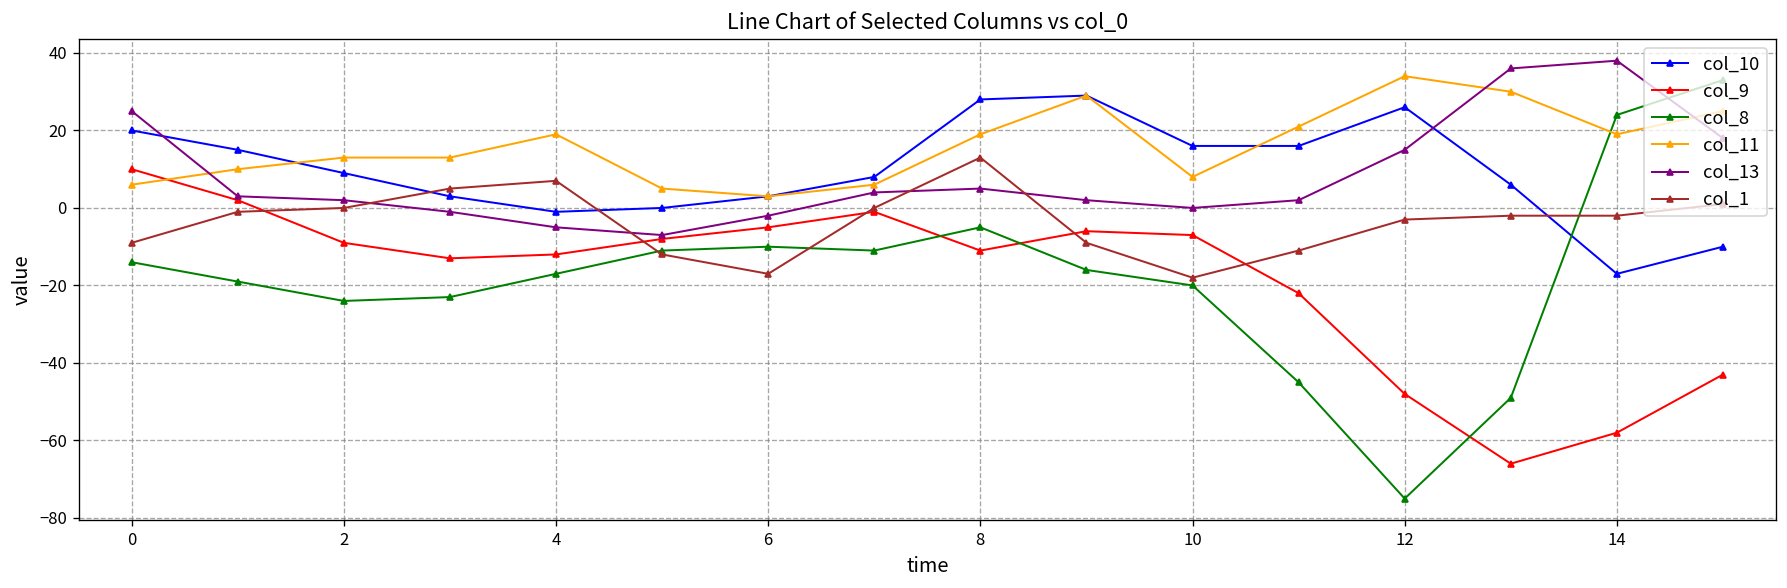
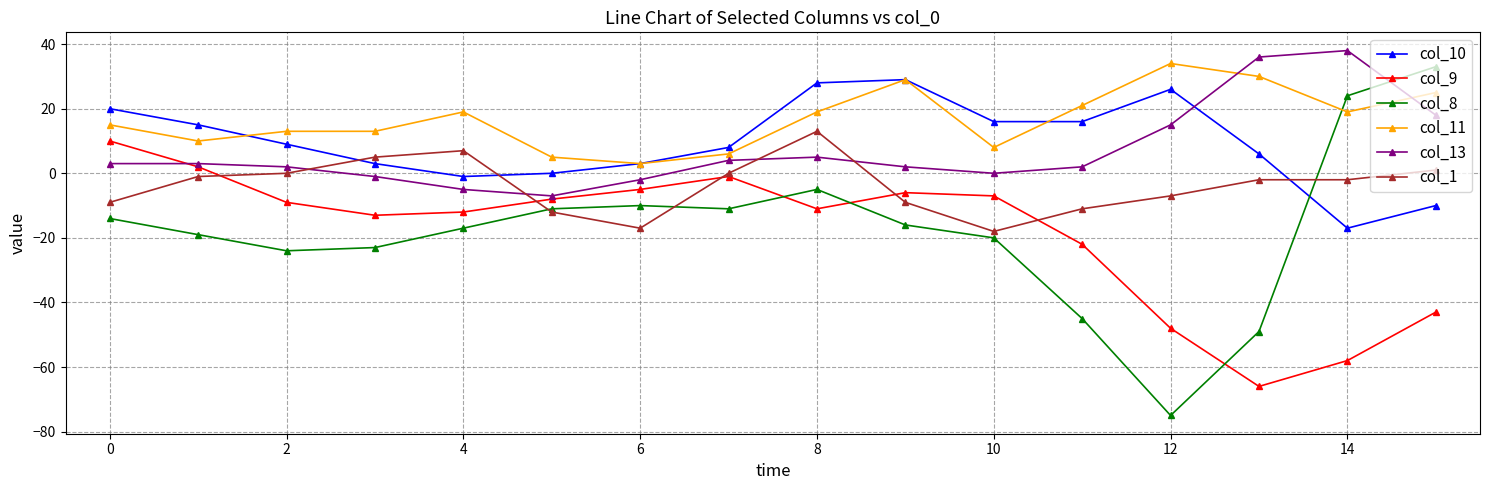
  {
    "col_10": {
      "0": 20,
      "2": 9,
      "4": -1,
      "8": 28,
      "10": 16,
      "12": 26,
      "14": -17
    },
    "col_9": {
      "0": 10,
      "2": -9,
      "4": -12,
      "6": -5,
      "8": -11,
      "10": -7,
      "12": -48,
      "14": -58
    },
    "col_8": {
      "0": -14,
      "2": -24,
      "4": -17,
      "6": -10,
      "8": -5,
      "10": -20,
      "12": -75,
      "14": 24
    },
    "col_11": {
-     "0": 6,
+     "0": 15,
      "2": 13,
      "4": 19,
      "8": 19,
      "10": 8,
      "12": 34,
      "14": 19
    },
    "col_13": {
-     "0": 25,
+     "0": 3,
      "2": 2,
      "4": -5,
      "6": -2,
      "8": 5,
      "10": 0,
      "12": 15,
      "14": 38
    },
    "col_1": {
      "0": -9,
      "2": 0,
      "4": 7,
      "6": -17,
      "8": 13,
      "10": -18,
-     "12": -3,
+     "12": -7,
      "14": -2
    }
  }
